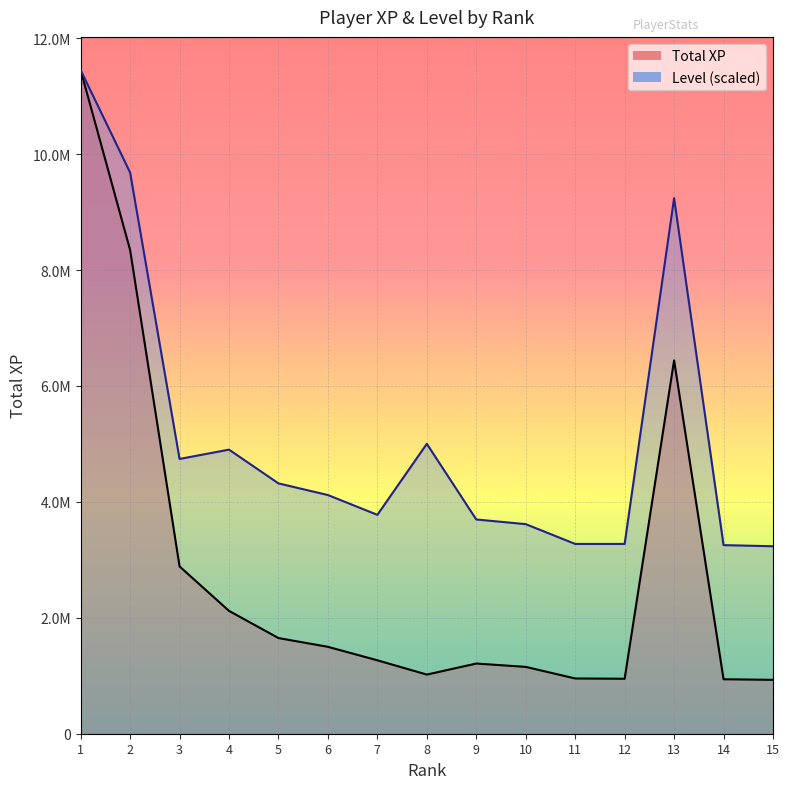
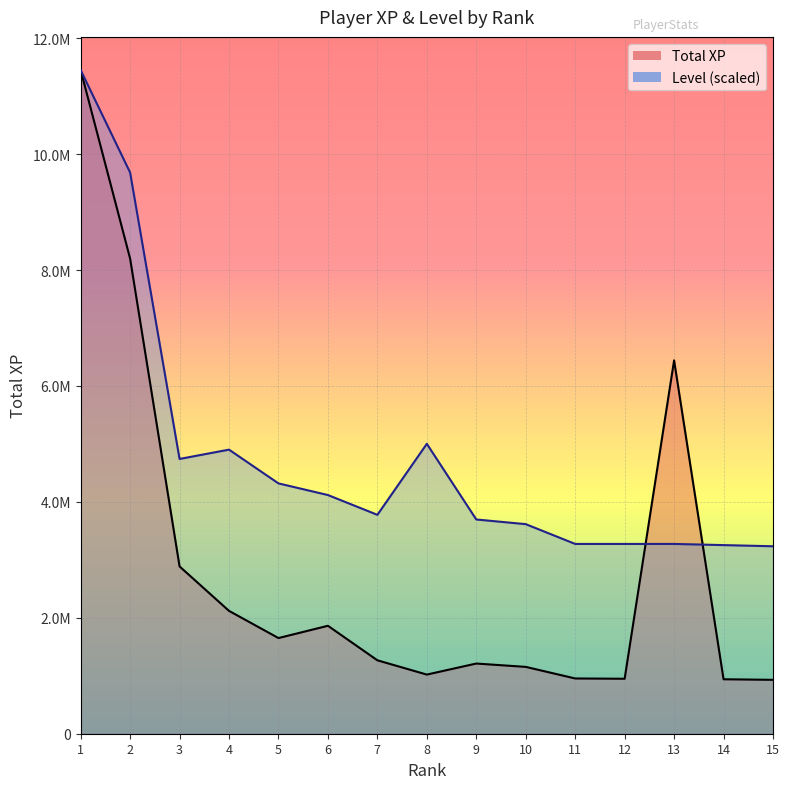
  {
    "Total XP": {
-     "2": 8300000,
+     "2": 8200000,
      "3": 2900000,
      "4": 2100000,
      "5": 1700000,
-     "6": 1500000,
+     "6": 1900000,
      "7": 1300000,
      "8": 1000000,
      "9": 1200000,
      "10": 1200000,
      "11": 1000000,
      "12": 900000,
      "13": 6400000,
      "14": 900000,
      "15": 900000
    },
    "Level (scaled)": {
      "2": 9700000,
      "3": 4700000,
      "4": 4900000,
      "5": 4300000,
      "6": 4100000,
      "7": 3800000,
      "8": 5000000,
      "9": 3700000,
      "10": 3600000,
      "11": 3300000,
      "12": 3300000,
-     "13": 9200000,
+     "13": 3300000,
      "14": 3300000,
      "15": 3200000
    }
  }
